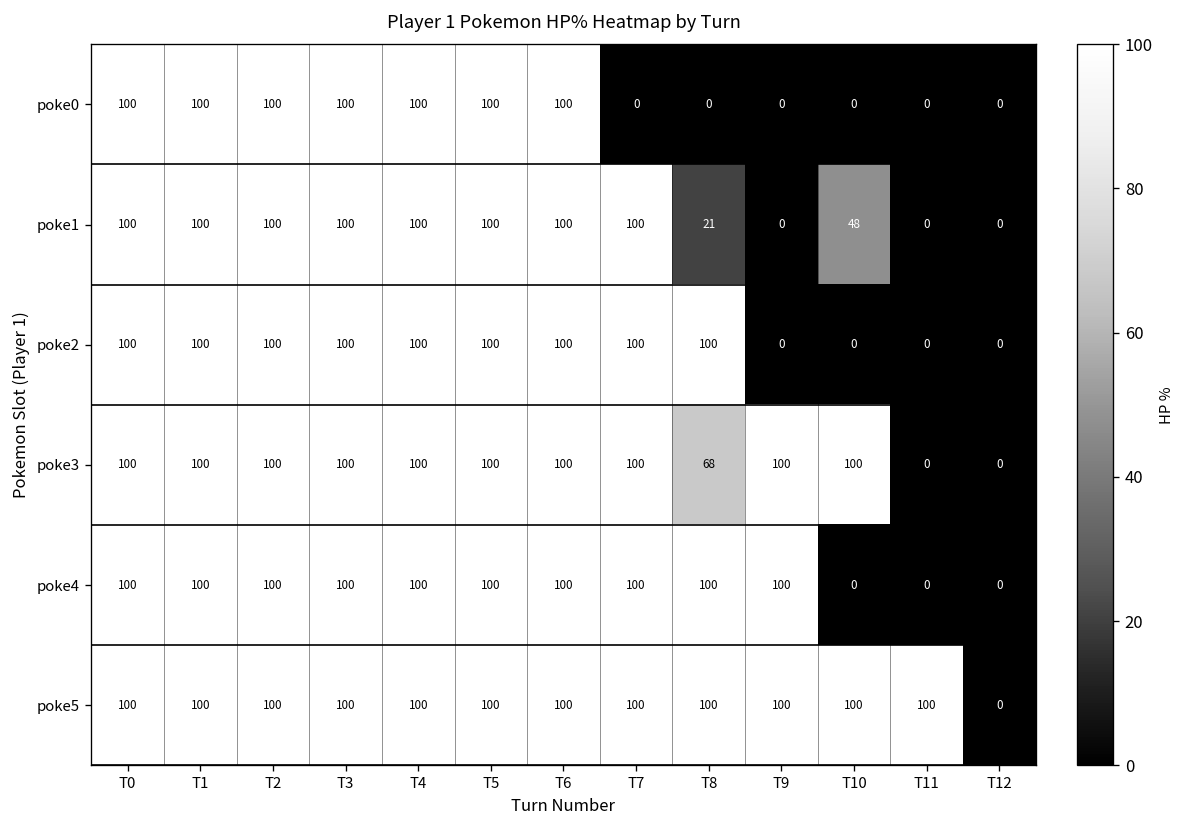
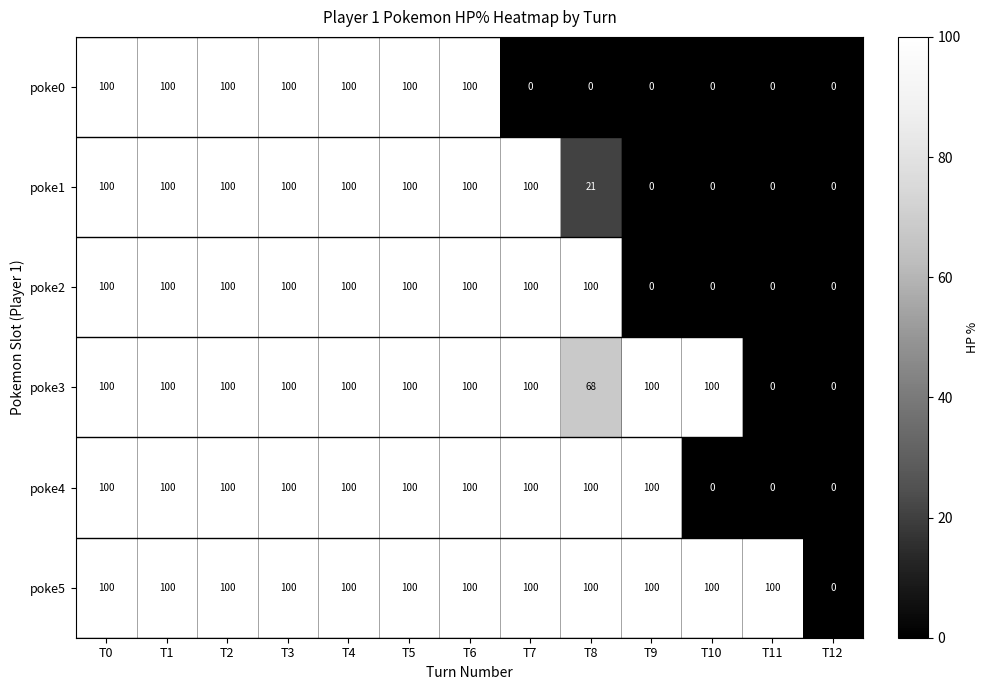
  {
    "poke0": {
      "T0": 100,
      "T1": 100,
      "T2": 100,
      "T3": 100,
      "T4": 100,
      "T5": 100,
      "T6": 100,
      "T7": 0,
      "T8": 0,
      "T9": 0,
      "T10": 0,
      "T11": 0,
      "T12": 0
    },
    "poke1": {
      "T0": 100,
      "T1": 100,
      "T2": 100,
      "T3": 100,
      "T4": 100,
      "T5": 100,
      "T6": 100,
      "T7": 100,
      "T8": 21,
      "T9": 0,
-     "T10": 48,
+     "T10": 0,
      "T11": 0,
      "T12": 0
    },
    "poke2": {
      "T0": 100,
      "T1": 100,
      "T2": 100,
      "T3": 100,
      "T4": 100,
      "T5": 100,
      "T6": 100,
      "T7": 100,
      "T8": 100,
      "T9": 0,
      "T10": 0,
      "T11": 0,
      "T12": 0
    },
    "poke3": {
      "T0": 100,
      "T1": 100,
      "T2": 100,
      "T3": 100,
      "T4": 100,
      "T5": 100,
      "T6": 100,
      "T7": 100,
      "T8": 68,
      "T9": 100,
      "T10": 100,
      "T11": 0,
      "T12": 0
    },
    "poke4": {
      "T0": 100,
      "T1": 100,
      "T2": 100,
      "T3": 100,
      "T4": 100,
      "T5": 100,
      "T6": 100,
      "T7": 100,
      "T8": 100,
      "T9": 100,
      "T10": 0,
      "T11": 0,
      "T12": 0
    },
    "poke5": {
      "T0": 100,
      "T1": 100,
      "T2": 100,
      "T3": 100,
      "T4": 100,
      "T5": 100,
      "T6": 100,
      "T7": 100,
      "T8": 100,
      "T9": 100,
      "T10": 100,
      "T11": 100,
      "T12": 0
    }
  }
